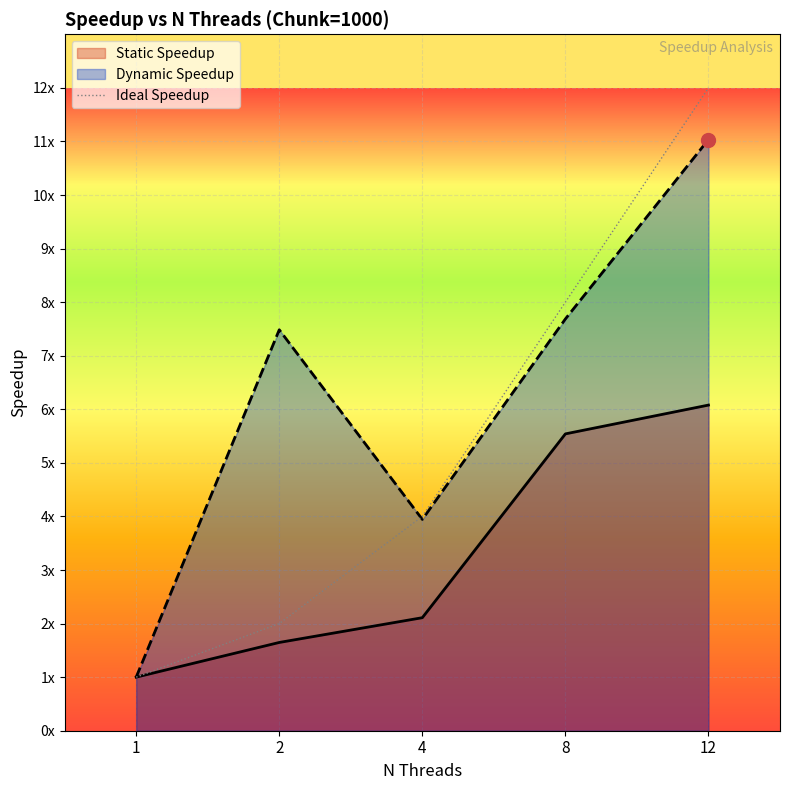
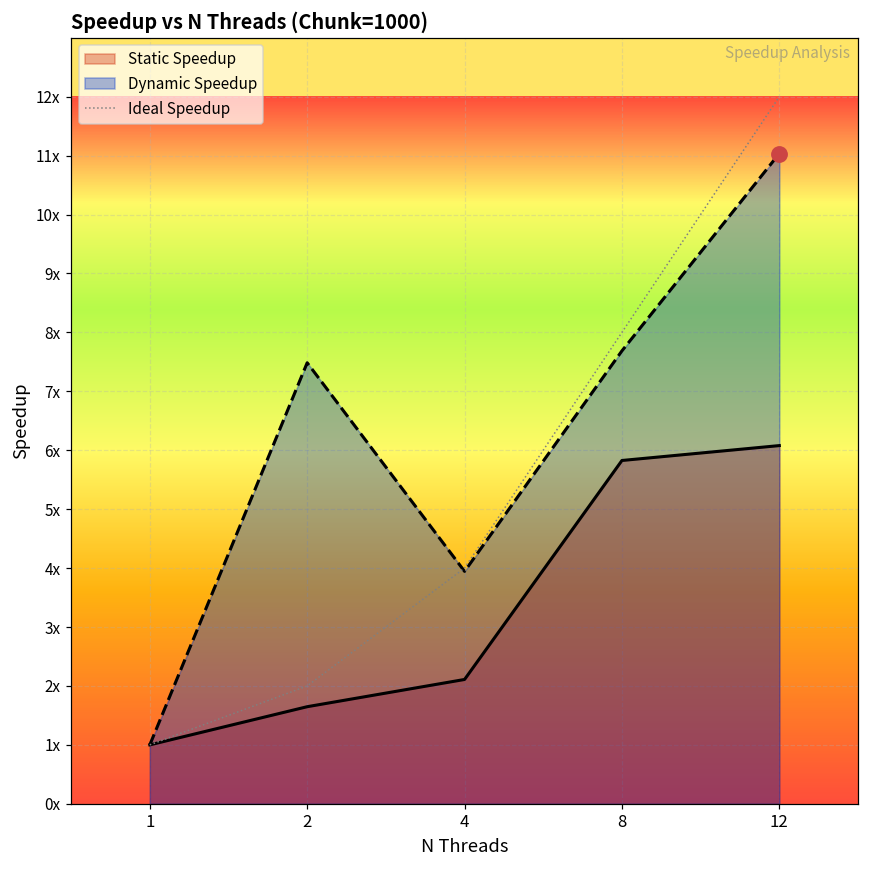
  {
    "Static Speedup": {
      "2": "1.6x",
      "4": "2.1x",
-     "8": "5.5x",
+     "8": "5.8x",
      "12": "6.1x"
    },
    "Dynamic Speedup": {
      "2": "7.5x",
      "4": "3.9x",
      "8": "7.7x"
    },
    "Ideal Speedup": {
      "2": "2.0x",
      "4": "4.0x",
      "8": "8.0x",
      "12": "12.0x"
    }
  }
